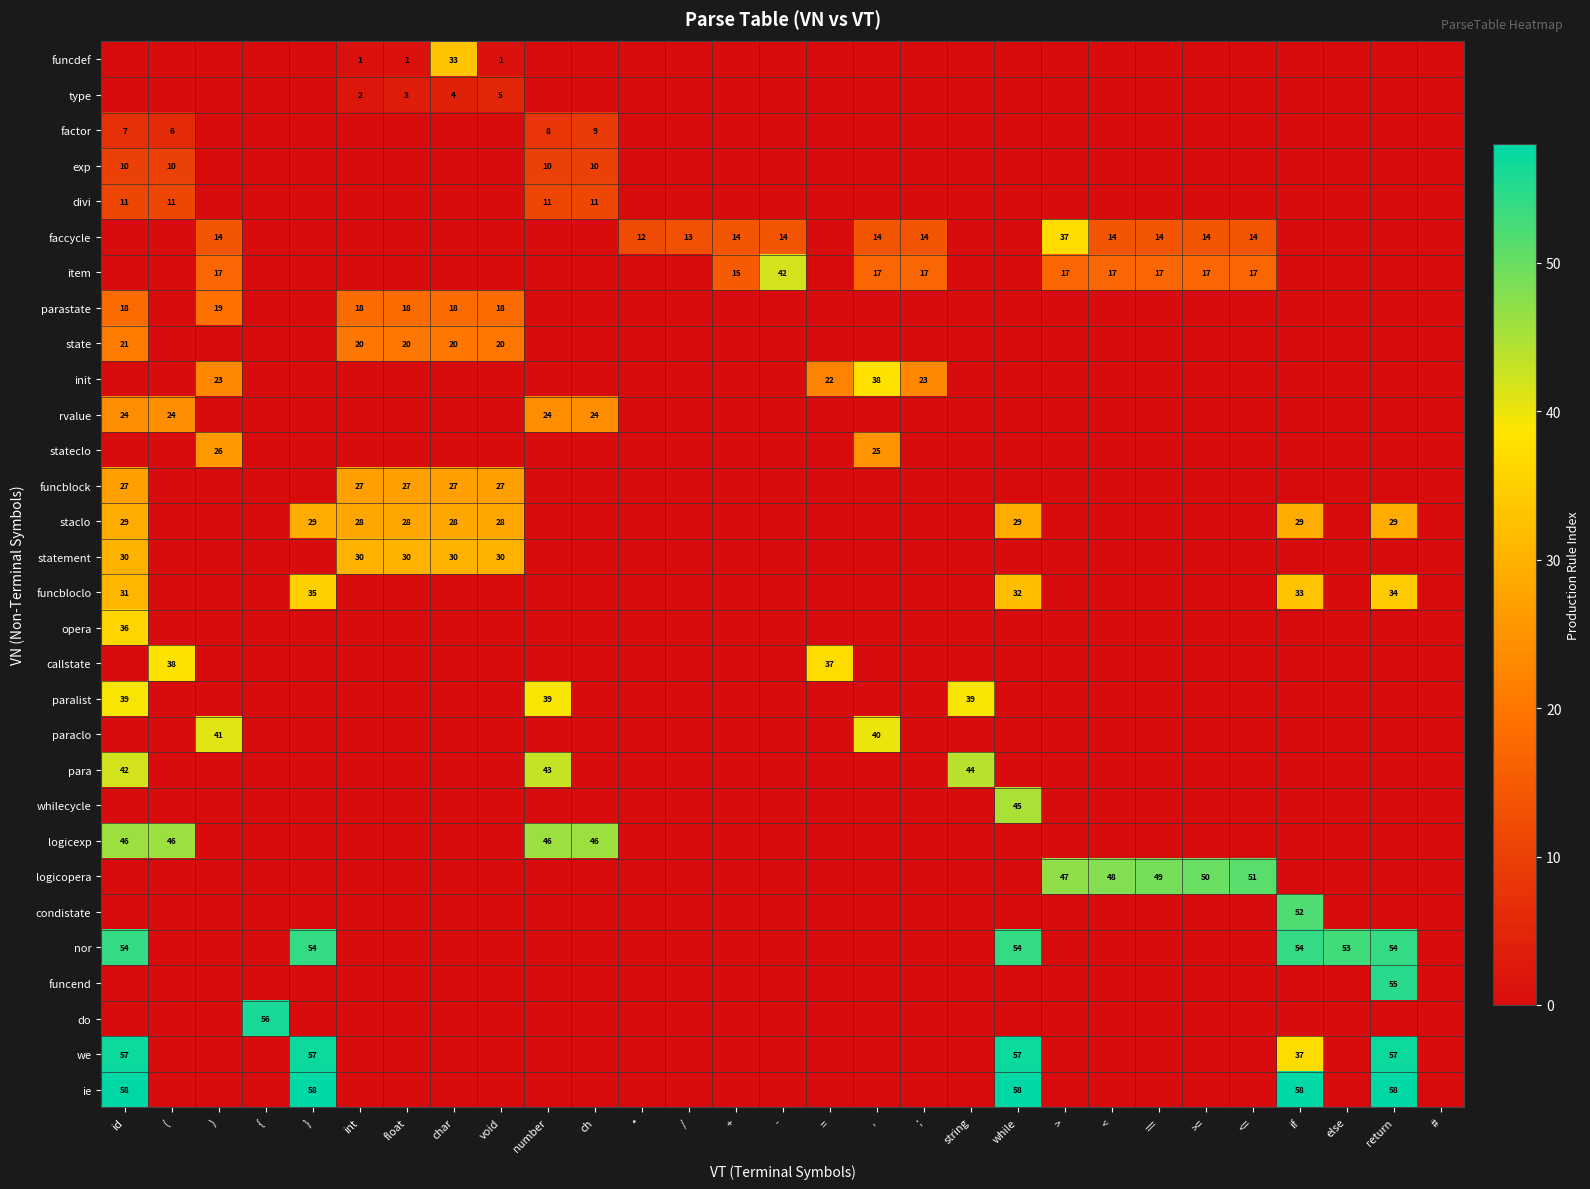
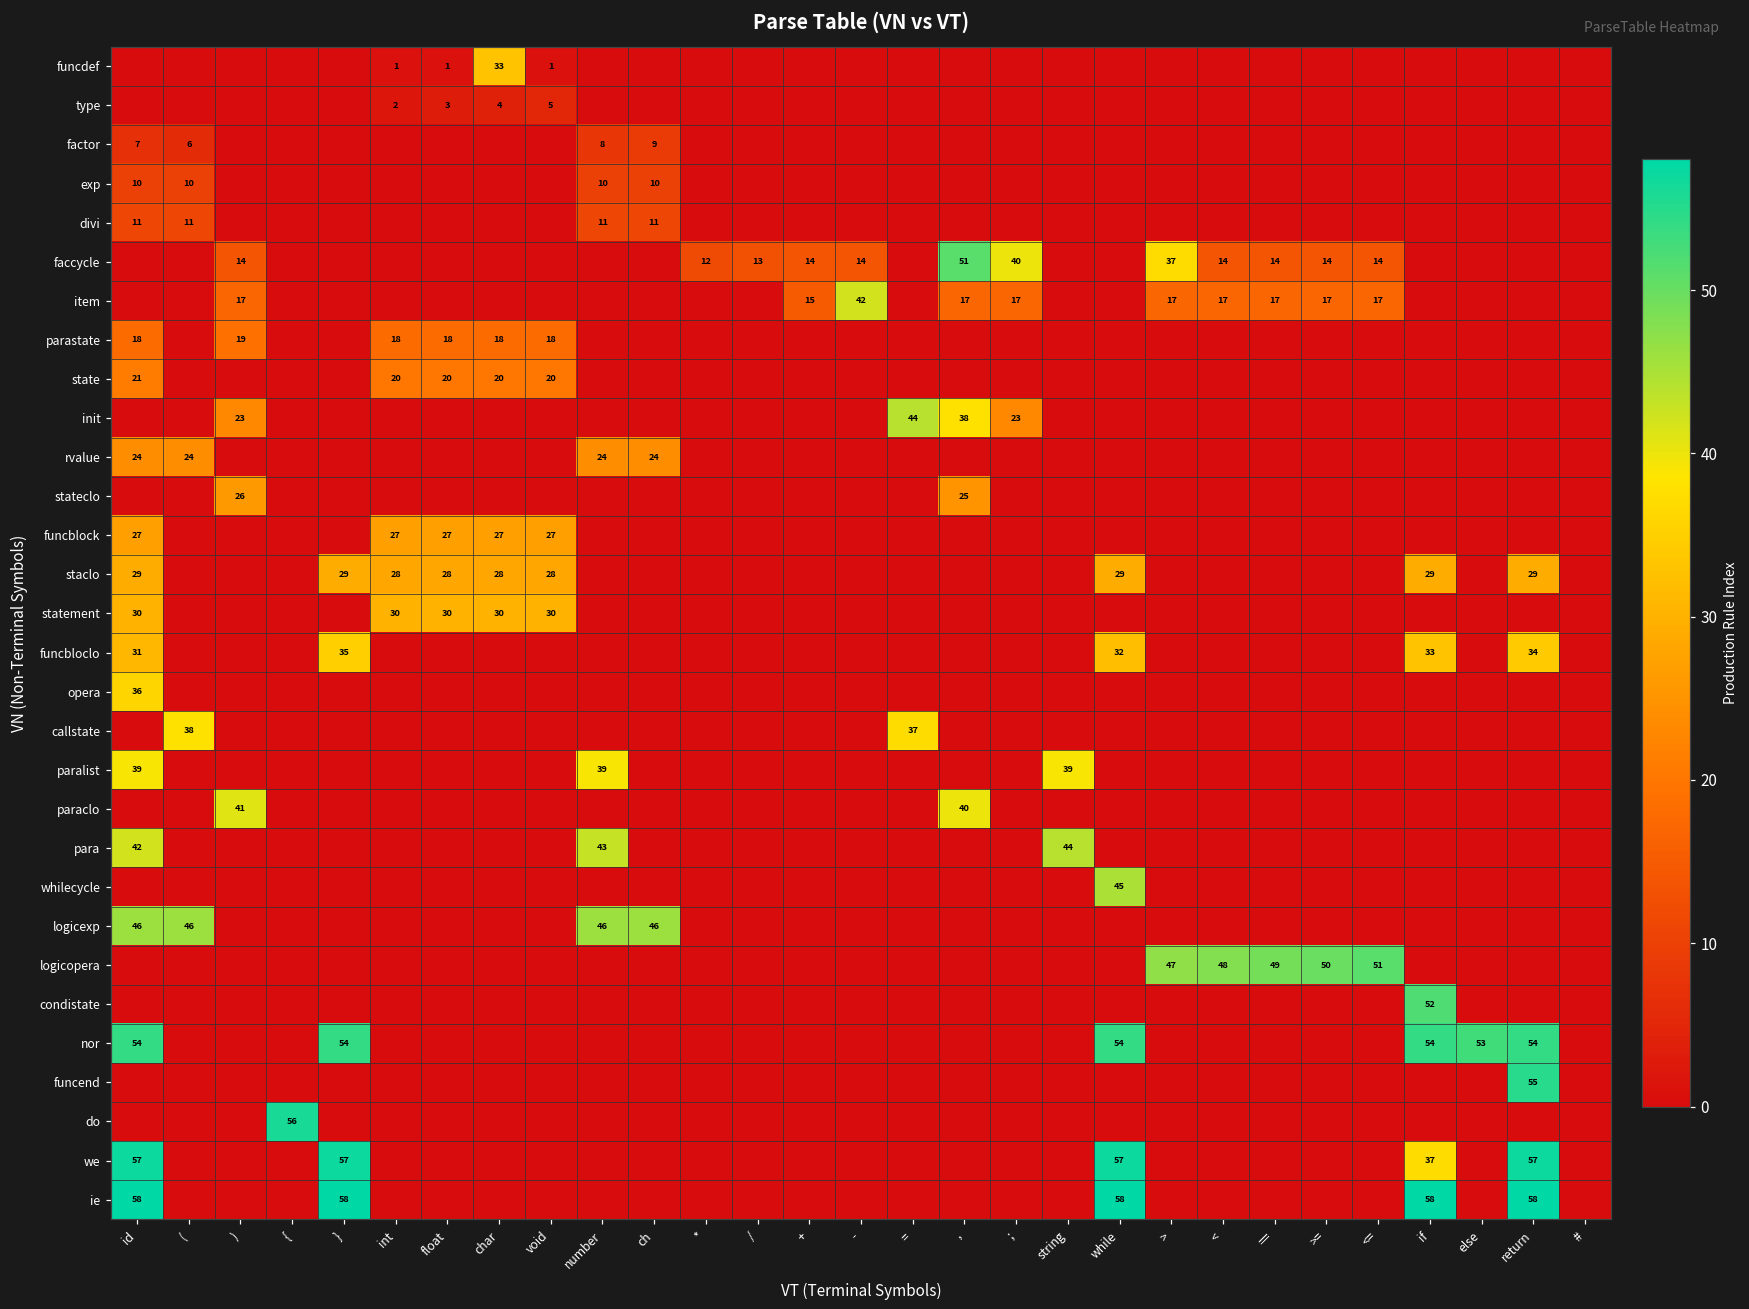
  {
    "funcdef": {
      "int": 1,
      "float": 1,
      "char": 33,
      "void": 1
    },
    "type": {
      "int": 2,
      "float": 3,
      "char": 4,
      "void": 5
    },
    "factor": {
      "id": 7,
      "(": 6,
      "number": 8,
      "ch": 9
    },
    "exp": {
      "id": 10,
      "(": 10,
      "number": 10,
      "ch": 10
    },
    "divi": {
      "id": 11,
      "(": 11,
      "number": 11,
      "ch": 11
    },
    "faccycle": {
      ")": 14,
      "*": 12,
      "/": 13,
      "+": 14,
      "-": 14,
-     ",": 14,
-     ";": 14,
+     ",": 51,
+     ";": 40,
      ">": 37,
      "<": 14,
      "==": 14,
      ">=": 14,
      "<=": 14
    },
    "item": {
      ")": 17,
      "+": 15,
      "-": 42,
      ",": 17,
      ";": 17,
      ">": 17,
      "<": 17,
      "==": 17,
      ">=": 17,
      "<=": 17
    },
    "parastate": {
      "id": 18,
      ")": 19,
      "int": 18,
      "float": 18,
      "char": 18,
      "void": 18
    },
    "state": {
      "id": 21,
      "int": 20,
      "float": 20,
      "char": 20,
      "void": 20
    },
    "init": {
      ")": 23,
-     "=": 22,
+     "=": 44,
      ",": 38,
      ";": 23
    },
    "rvalue": {
      "id": 24,
      "(": 24,
      "number": 24,
      "ch": 24
    },
    "stateclo": {
      ")": 26,
      ",": 25
    },
    "funcblock": {
      "id": 27,
      "int": 27,
      "float": 27,
      "char": 27,
      "void": 27
    },
    "staclo": {
      "id": 29,
      "}": 29,
      "int": 28,
      "float": 28,
      "char": 28,
      "void": 28,
      "while": 29,
      "if": 29,
      "return": 29
    },
    "statement": {
      "id": 30,
      "int": 30,
      "float": 30,
      "char": 30,
      "void": 30
    },
    "funcbloclo": {
      "id": 31,
      "}": 35,
      "while": 32,
      "if": 33,
      "return": 34
    },
    "opera": {
      "id": 36
    },
    "callstate": {
      "(": 38,
      "=": 37
    },
    "paralist": {
      "id": 39,
      "number": 39,
      "string": 39
    },
    "paraclo": {
      ")": 41,
      ",": 40
    },
    "para": {
      "id": 42,
      "number": 43,
      "string": 44
    },
    "whilecycle": {
      "while": 45
    },
    "logicexp": {
      "id": 46,
      "(": 46,
      "number": 46,
      "ch": 46
    },
    "logicopera": {
      ">": 47,
      "<": 48,
      "==": 49,
      ">=": 50,
      "<=": 51
    },
    "condistate": {
      "if": 52
    },
    "nor": {
      "id": 54,
      "}": 54,
      "while": 54,
      "if": 54,
      "else": 53,
      "return": 54
    },
    "funcend": {
      "return": 55
    },
    "do": {
      "{": 56
    },
    "we": {
      "id": 57,
      "}": 57,
      "while": 57,
      "if": 37,
      "return": 57
    },
    "ie": {
      "id": 58,
      "}": 58,
      "while": 58,
      "if": 58,
      "return": 58
    }
  }
